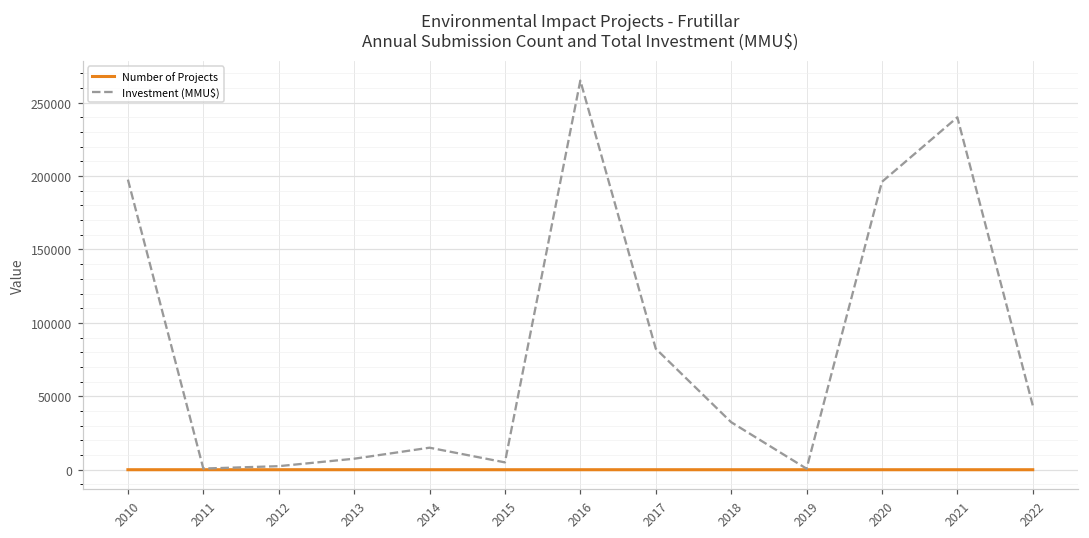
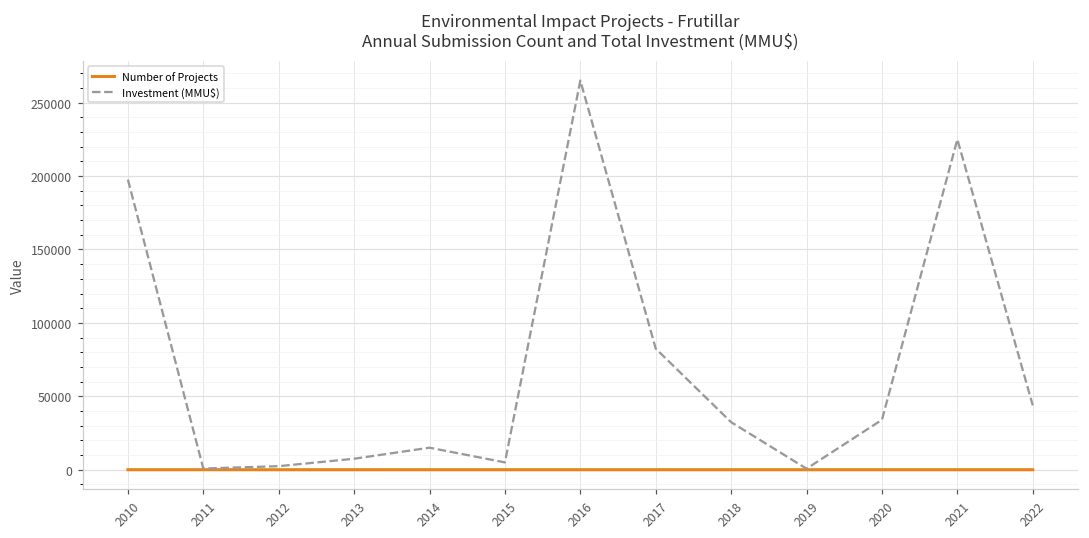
  {
    "Number of Projects": {
      "2010": 0,
      "2012": 0,
      "2013": 0,
      "2014": 0,
      "2015": 0,
      "2016": 0,
      "2017": 0,
      "2018": 0,
      "2020": 0,
      "2021": 0,
      "2022": 0
    },
    "Investment (MMU$)": {
      "2010": 198000,
      "2012": 2000,
      "2013": 7000,
      "2014": 15000,
      "2015": 5000,
      "2016": 265000,
      "2017": 82000,
      "2018": 32000,
-     "2020": 196000,
-     "2021": 240000,
+     "2020": 34000,
+     "2021": 225000,
      "2022": 44000
    }
  }
